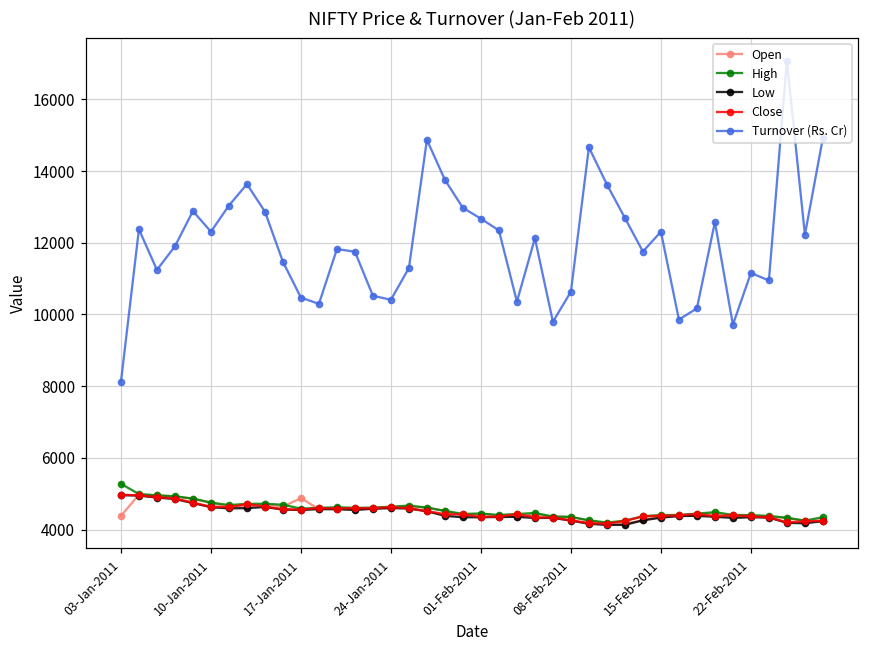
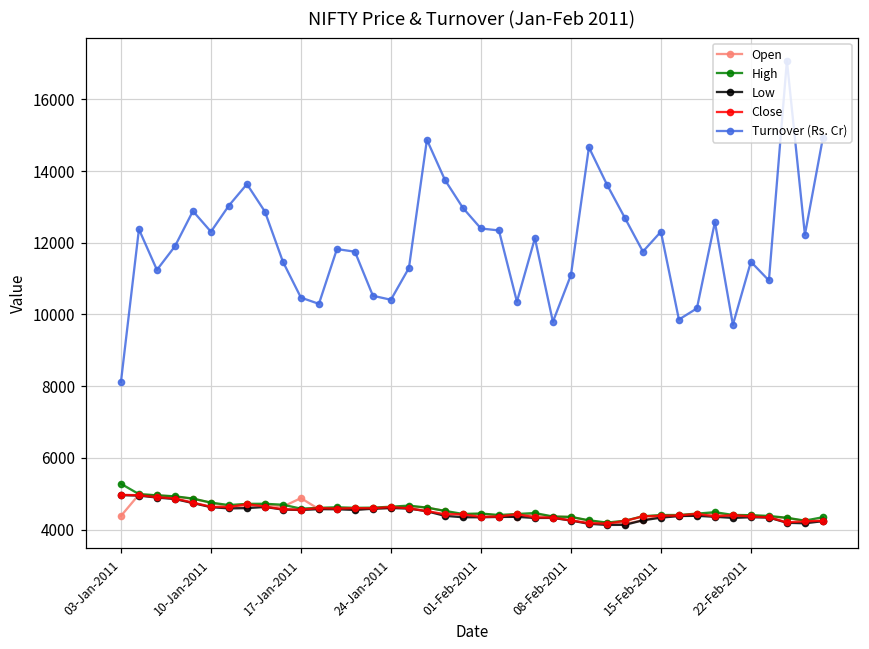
  {
    "Open": {
      "03-Jan-2011": 4400,
      "17-Jan-2011": 4900
    },
    "High": {
      "03-Jan-2011": 5300
    },
    "Turnover (Rs. Cr)": {
      "03-Jan-2011": 8100,
      "10-Jan-2011": 12300,
      "17-Jan-2011": 10500,
      "24-Jan-2011": 10400,
-     "01-Feb-2011": 12700,
-     "08-Feb-2011": 10600,
+     "01-Feb-2011": 12400,
+     "08-Feb-2011": 11100,
      "15-Feb-2011": 12300,
-     "22-Feb-2011": 11200
+     "22-Feb-2011": 11500
    }
  }
